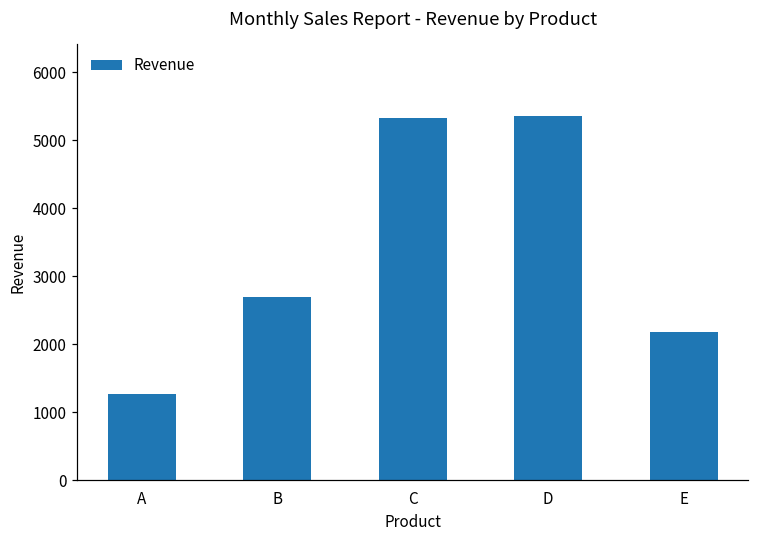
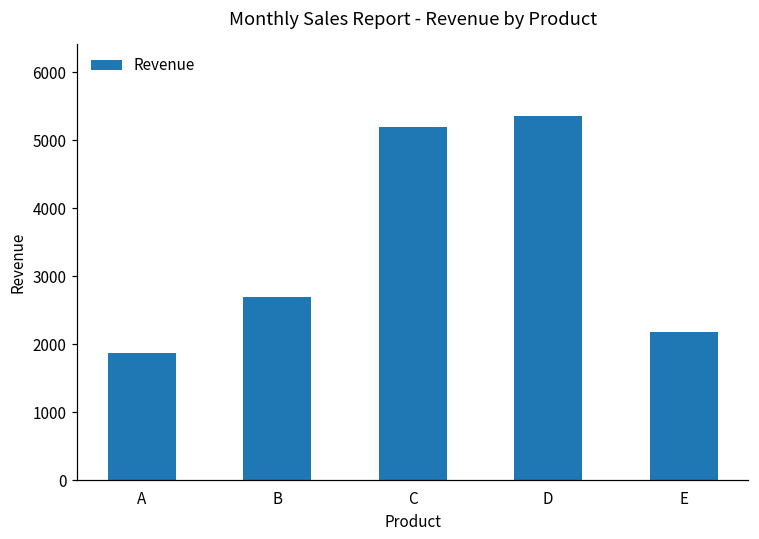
  {
-   "A": 1300,
+   "A": 1900,
    "B": 2700,
-   "C": 5300,
+   "C": 5200,
    "D": 5400,
    "E": 2200
  }
